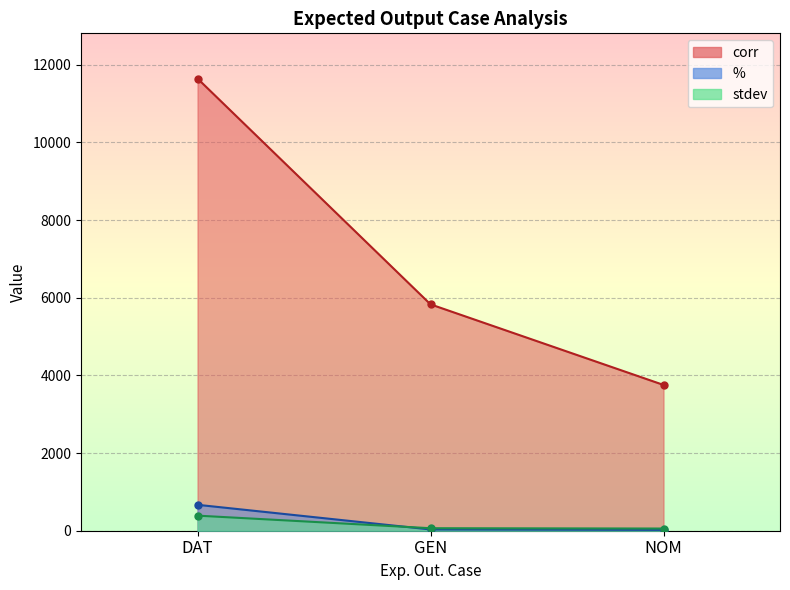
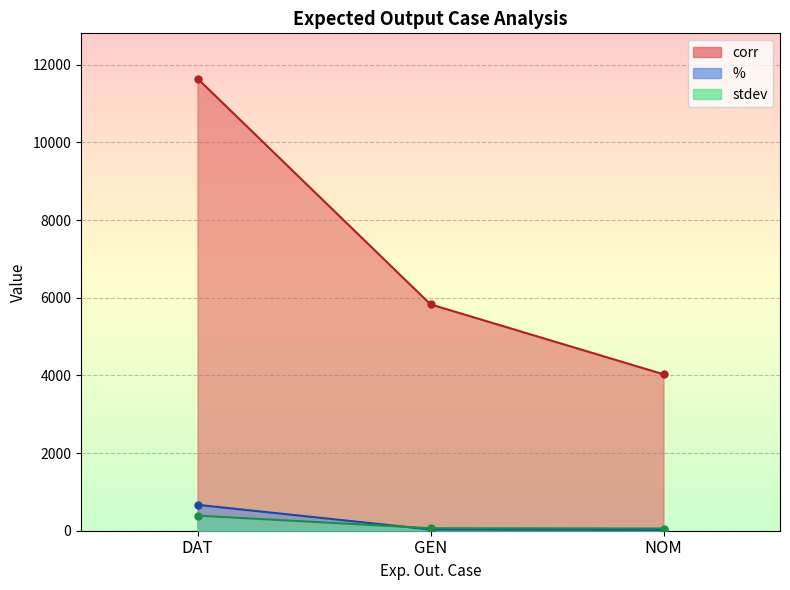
  {
    "corr": {
      "DAT": 11600,
      "GEN": 5800,
-     "NOM": 3800
+     "NOM": 4000
    },
    "%": {
      "DAT": 700
    },
    "stdev": {
      "DAT": 400
    }
  }
